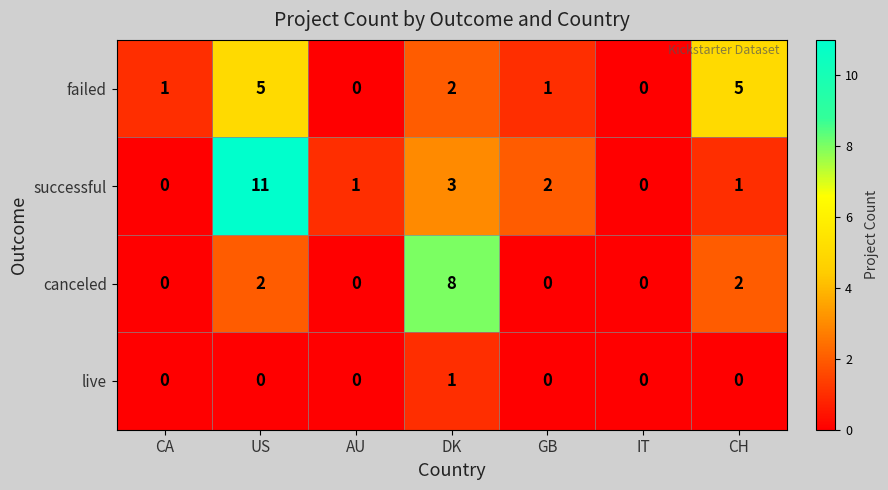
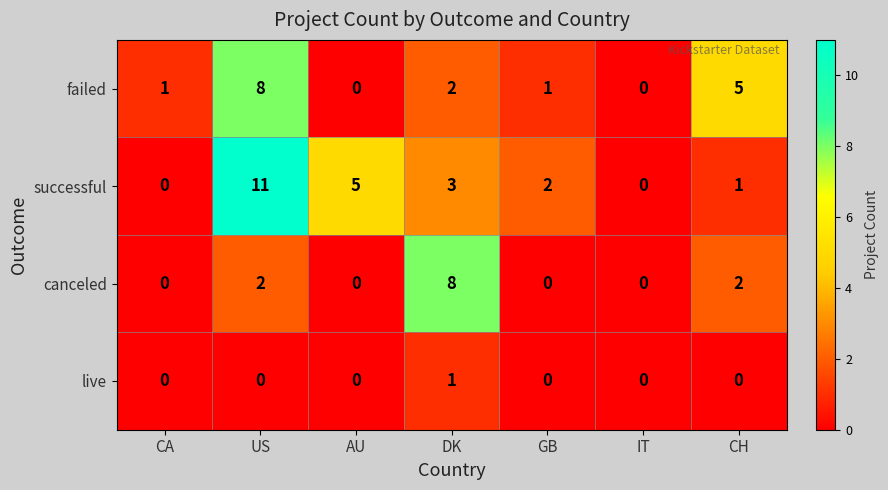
  {
    "failed": {
      "CA": 1,
-     "US": 5,
+     "US": 8,
      "AU": 0,
      "DK": 2,
      "GB": 1,
      "IT": 0
    },
    "successful": {
      "CA": 0,
      "US": 11,
-     "AU": 1,
+     "AU": 5,
      "DK": 3,
      "GB": 2,
      "IT": 0,
      "CH": 1
    },
    "canceled": {
      "CA": 0,
      "US": 2,
      "AU": 0,
      "DK": 8,
      "GB": 0,
      "IT": 0,
      "CH": 2
    },
    "live": {
      "CA": 0,
      "US": 0,
      "AU": 0,
      "DK": 1,
      "GB": 0,
      "IT": 0,
      "CH": 0
    }
  }
